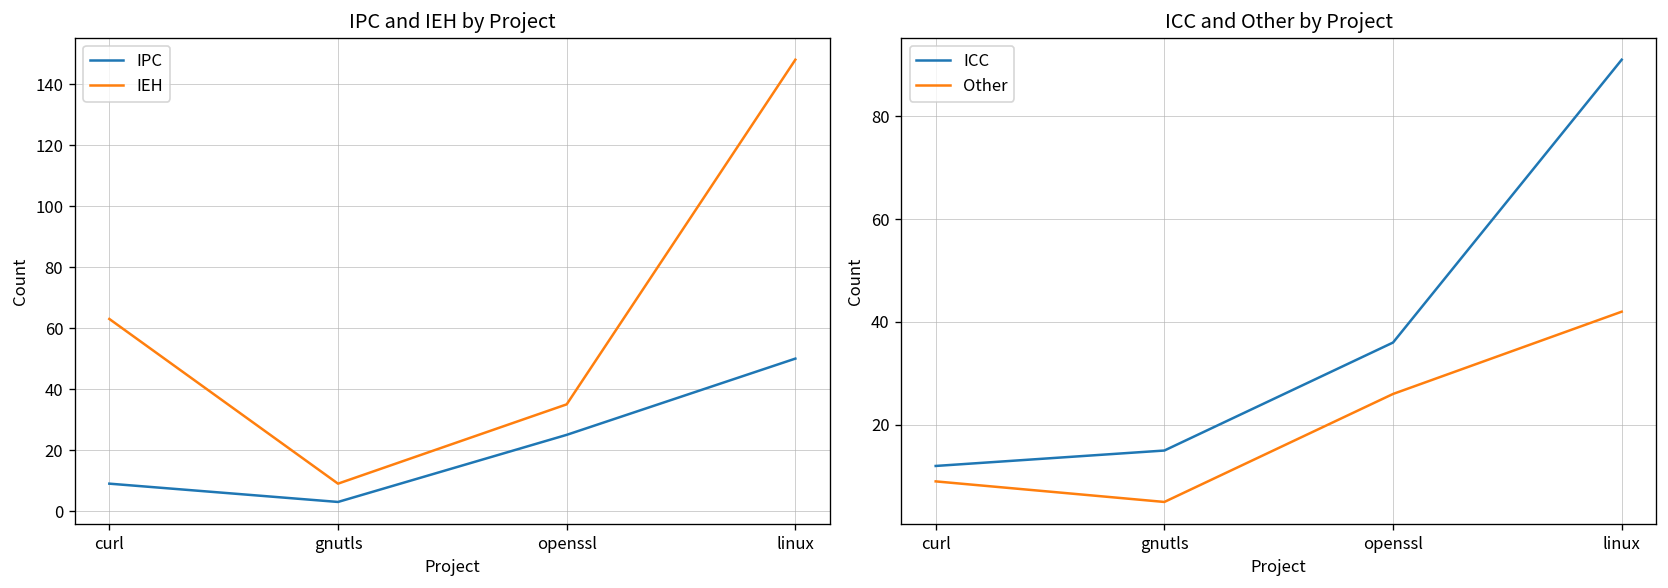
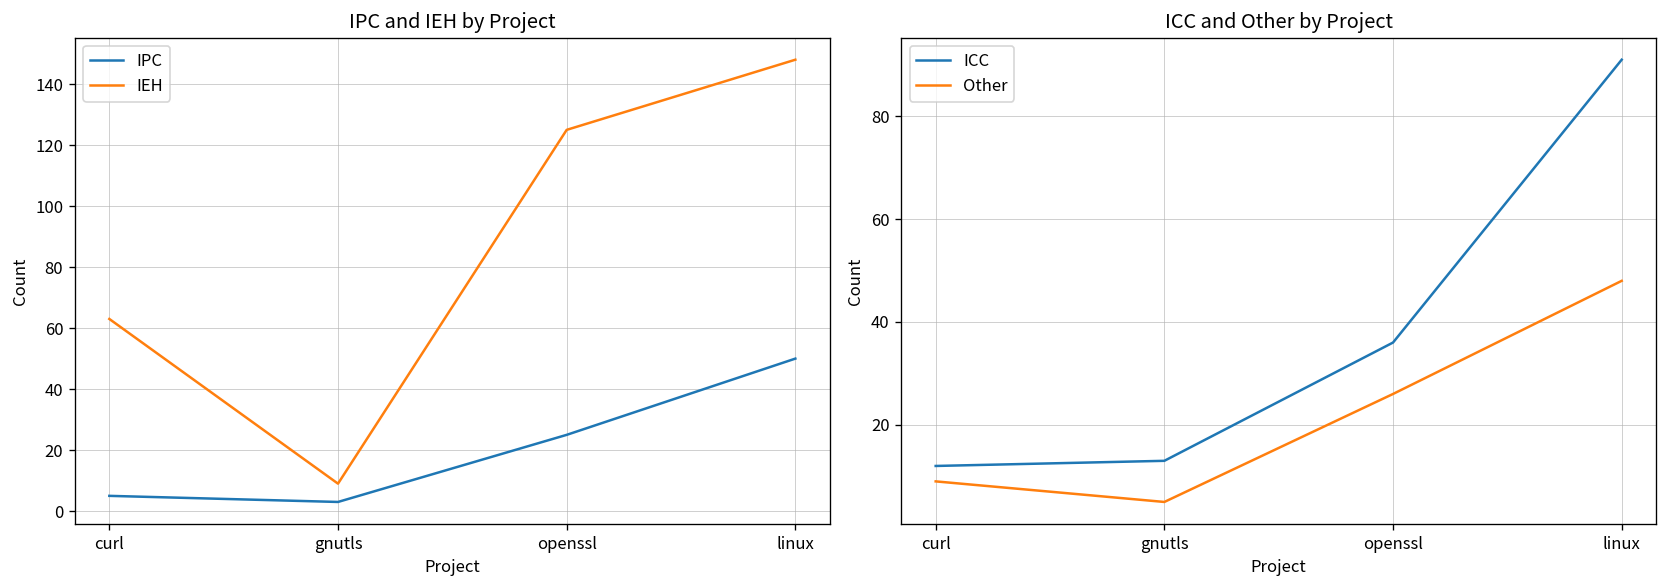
  {
    "IPC and IEH by Project": {
      "IPC": {
-       "curl": 9,
+       "curl": 5,
        "gnutls": 3,
        "openssl": 25,
        "linux": 50
      },
      "IEH": {
        "curl": 63,
        "gnutls": 9,
-       "openssl": 35,
+       "openssl": 125,
        "linux": 148
      }
    },
    "ICC and Other by Project": {
      "ICC": {
        "curl": 12,
-       "gnutls": 15,
+       "gnutls": 13,
        "openssl": 36,
        "linux": 91
      },
      "Other": {
        "curl": 9,
        "gnutls": 5,
        "openssl": 26,
-       "linux": 42
+       "linux": 48
      }
    }
  }
